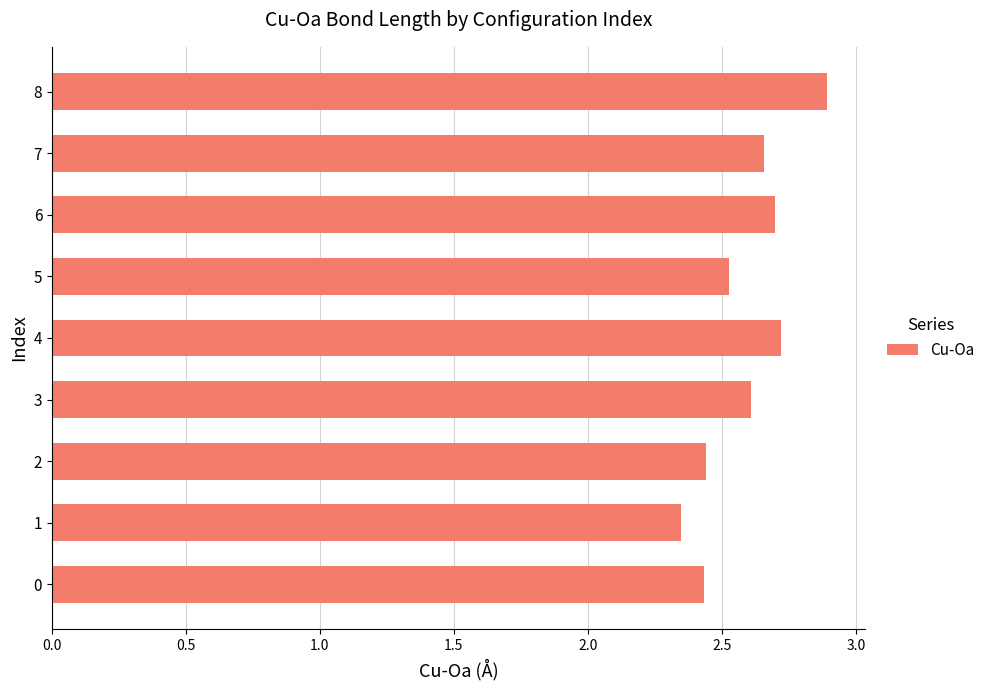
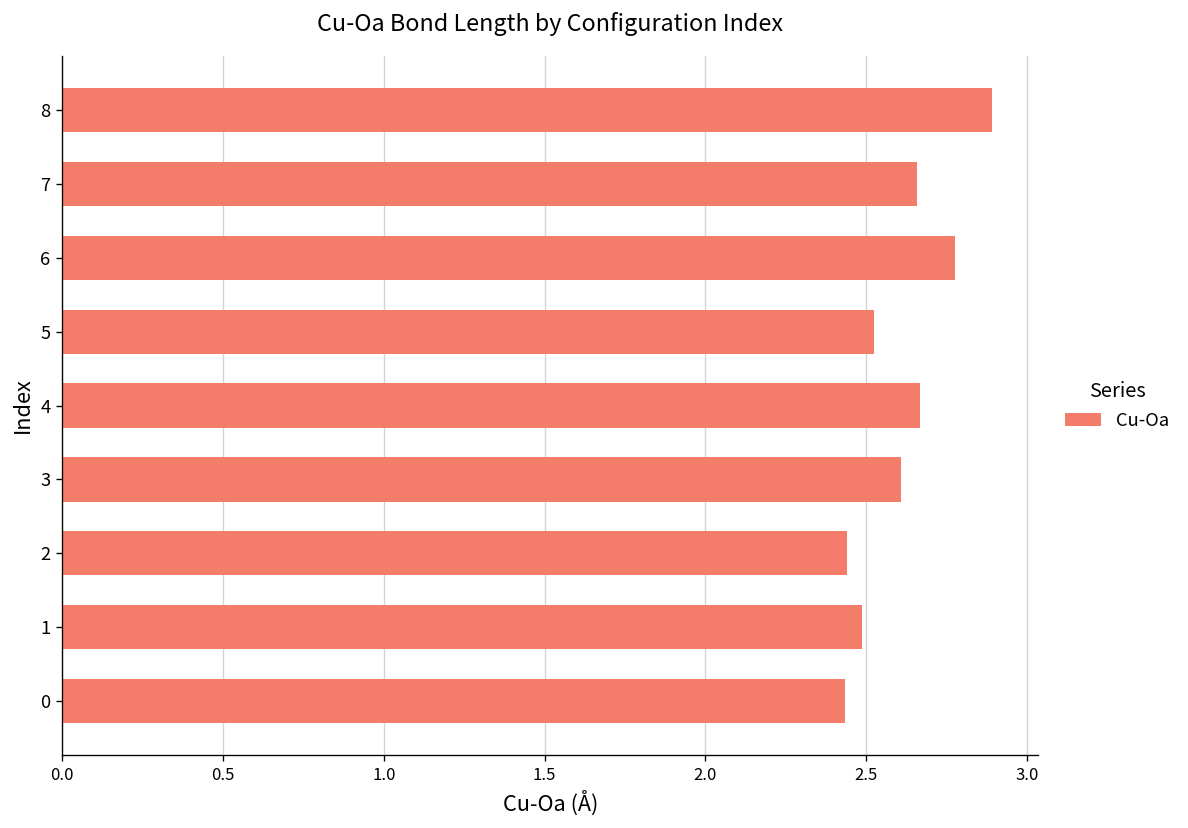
  {
    "8": 2.89,
    "7": 2.66,
-   "6": 2.70,
+   "6": 2.78,
    "5": 2.52,
-   "4": 2.72,
+   "4": 2.67,
    "3": 2.61,
    "2": 2.44,
-   "1": 2.35,
+   "1": 2.49,
    "0": 2.43
  }
